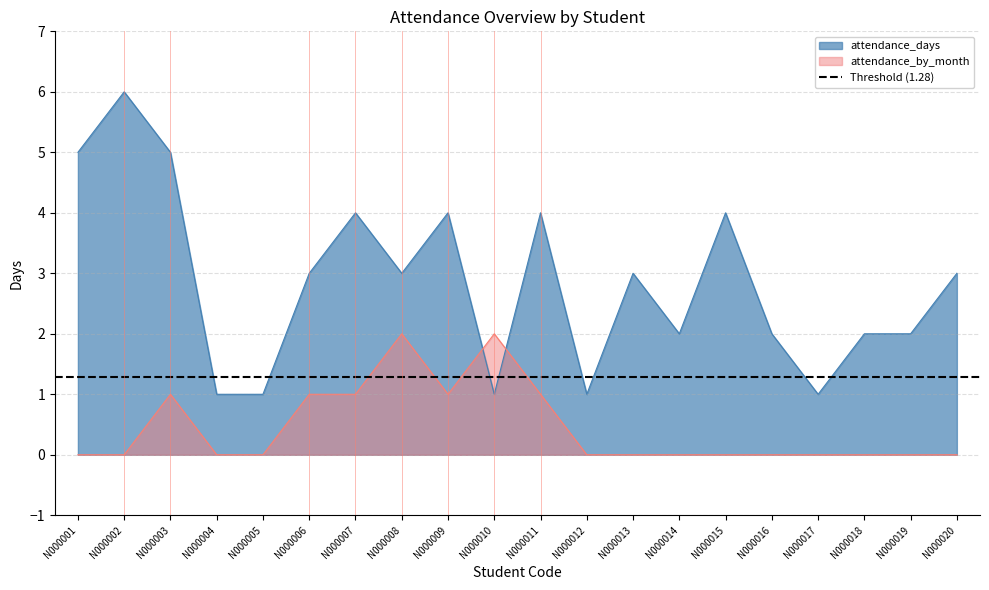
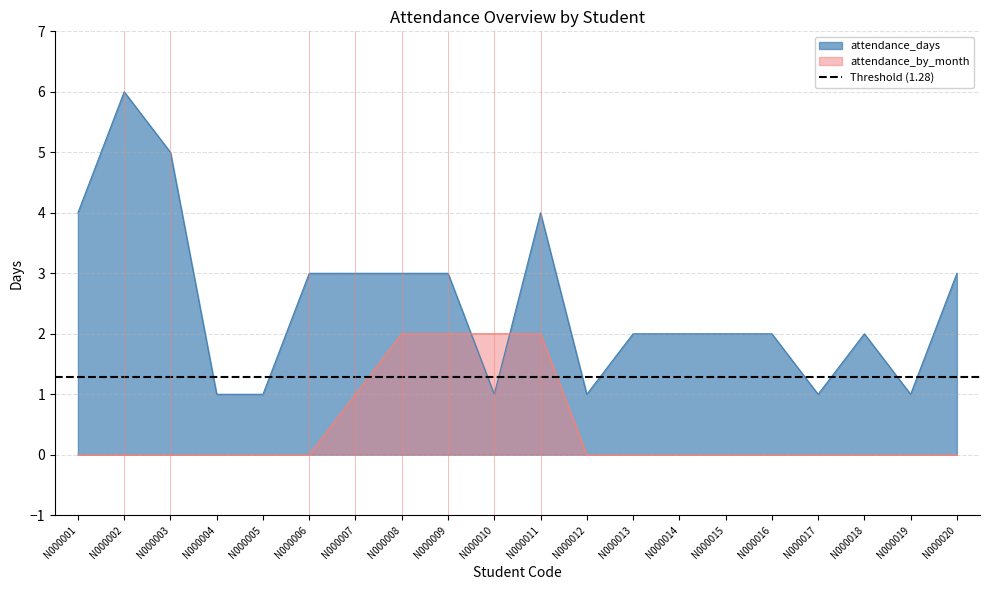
  {
    "attendance_days": {
-     "N000001": 5,
+     "N000001": 4,
      "N000002": 6,
      "N000003": 5,
      "N000004": 1,
      "N000005": 1,
      "N000006": 3,
-     "N000007": 4,
+     "N000007": 3,
      "N000008": 3,
-     "N000009": 4,
+     "N000009": 3,
      "N000010": 1,
      "N000011": 4,
      "N000012": 1,
-     "N000013": 3,
+     "N000013": 2,
      "N000014": 2,
-     "N000015": 4,
+     "N000015": 2,
      "N000016": 2,
      "N000017": 1,
      "N000018": 2,
-     "N000019": 2,
+     "N000019": 1,
      "N000020": 3
    },
    "attendance_by_month": {
      "N000001": 0,
      "N000002": 0,
-     "N000003": 1,
+     "N000003": 0,
      "N000004": 0,
      "N000005": 0,
-     "N000006": 1,
+     "N000006": 0,
      "N000007": 1,
      "N000008": 2,
-     "N000009": 1,
+     "N000009": 2,
      "N000010": 2,
-     "N000011": 1,
+     "N000011": 2,
      "N000012": 0,
      "N000013": 0,
      "N000014": 0,
      "N000015": 0,
      "N000016": 0,
      "N000017": 0,
      "N000018": 0,
      "N000019": 0,
      "N000020": 0
    }
  }
